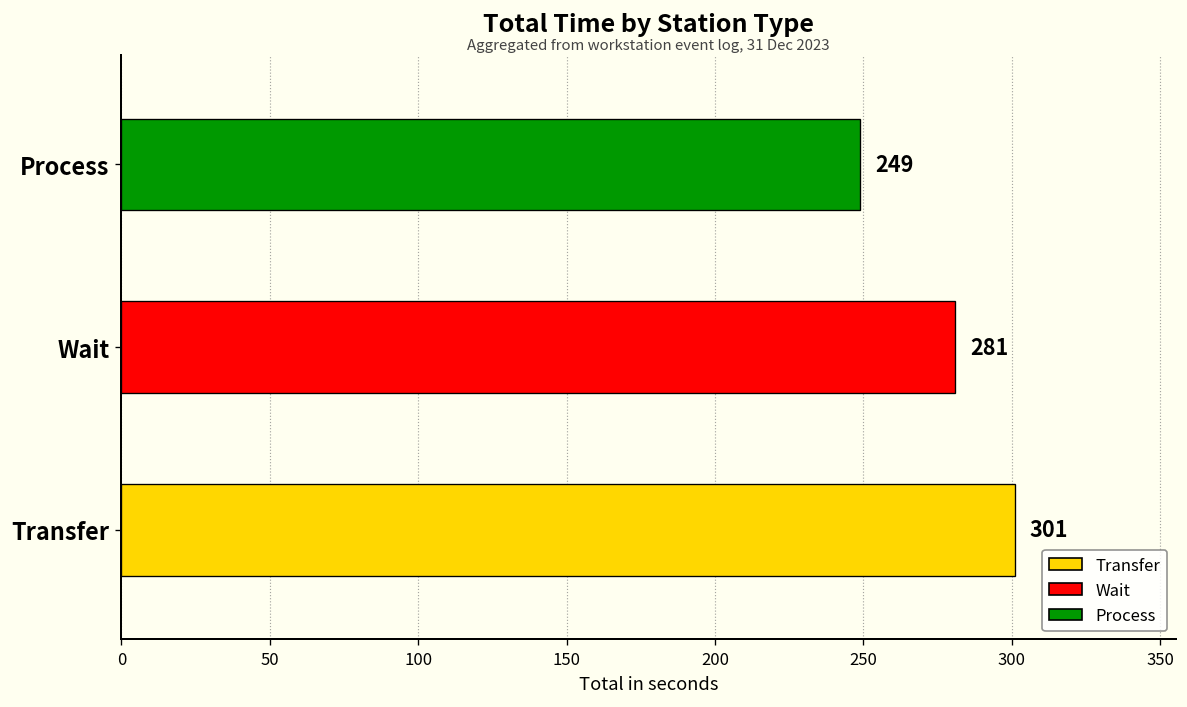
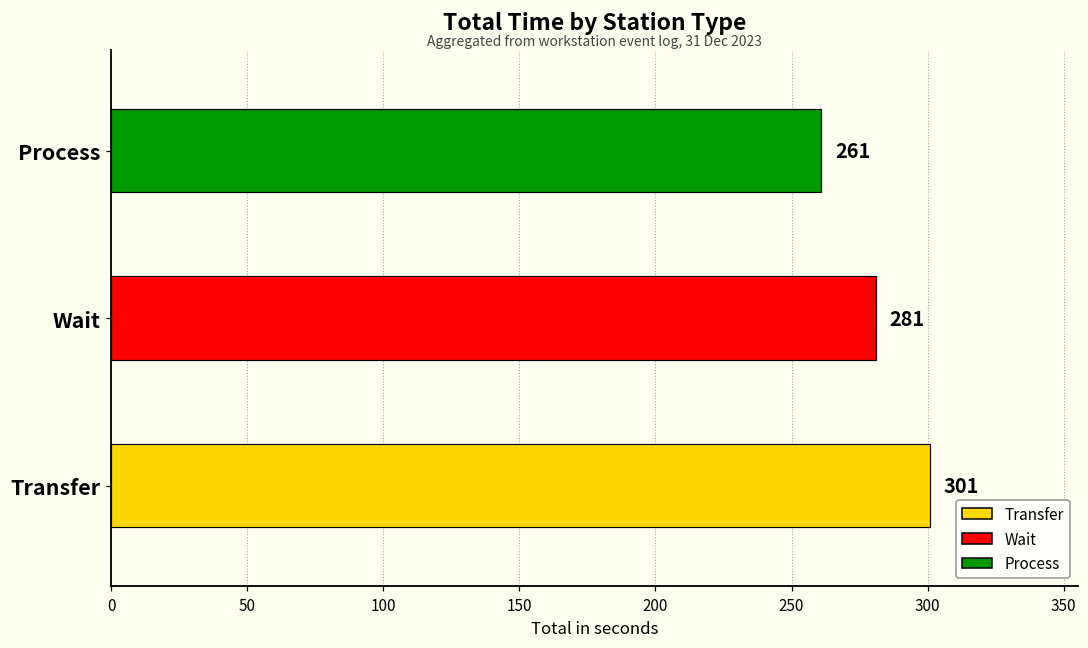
  {
-   "Process": 249,
+   "Process": 261,
    "Wait": 281,
    "Transfer": 301
  }
